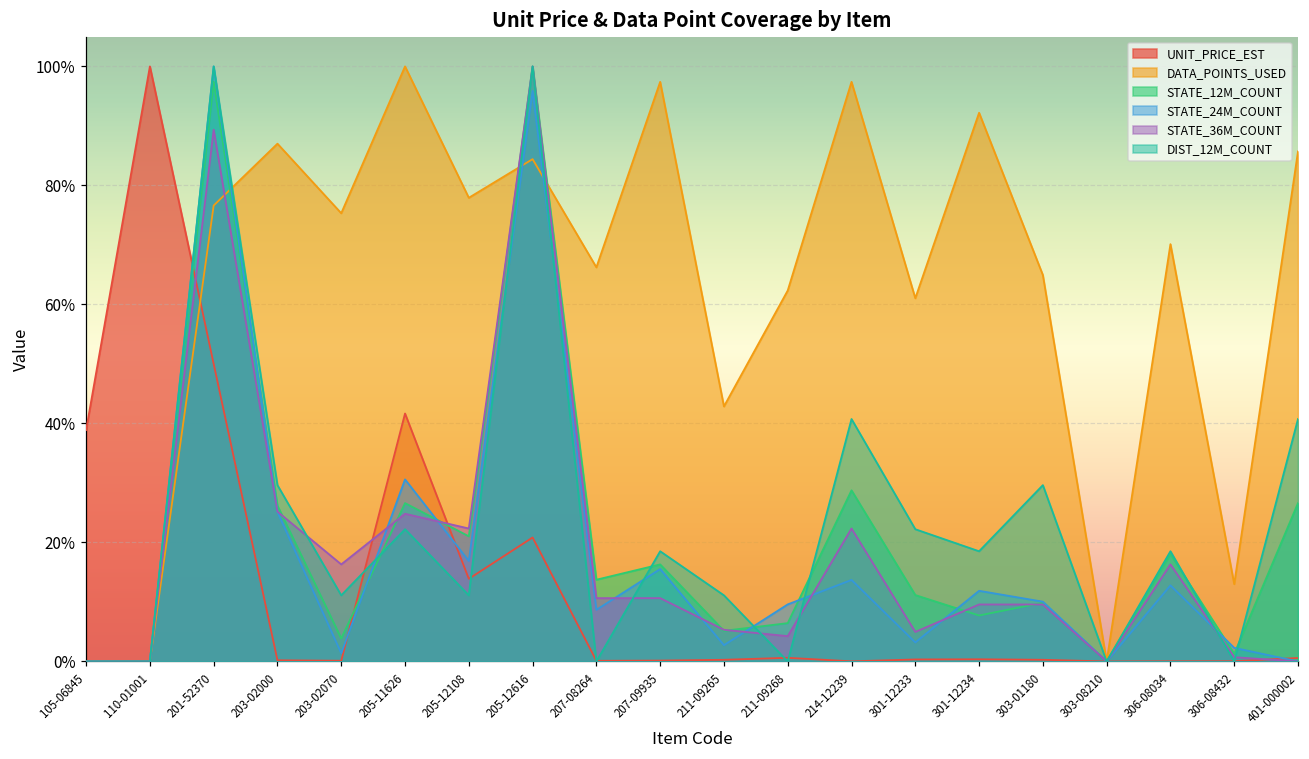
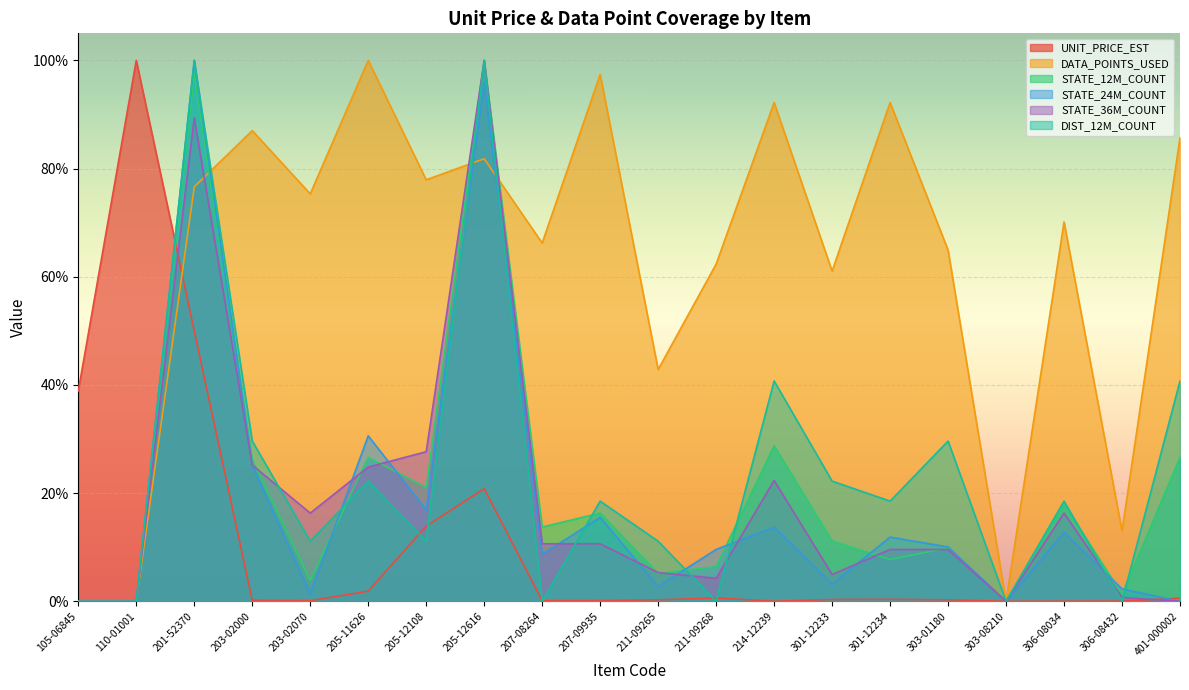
  {
    "UNIT_PRICE_EST": {
      "105-06845": "39%",
      "110-01001": "100%",
      "201-52370": "50%",
      "203-02000": "0%",
      "203-02070": "0%",
-     "205-11626": "42%",
+     "205-11626": "2%",
      "205-12108": "14%",
      "205-12616": "21%",
      "207-09935": "0%",
      "211-09265": "0%",
      "211-09268": "1%",
      "214-12239": "0%",
      "301-12233": "0%",
      "301-12234": "0%",
      "303-01180": "0%",
      "306-08034": "0%",
      "401-000002": "1%"
    },
    "DATA_POINTS_USED": {
      "201-52370": "77%",
      "203-02000": "87%",
      "203-02070": "75%",
      "205-11626": "100%",
      "205-12108": "78%",
-     "205-12616": "84%",
+     "205-12616": "82%",
      "207-08264": "66%",
      "207-09935": "97%",
      "211-09265": "43%",
      "211-09268": "62%",
-     "214-12239": "97%",
+     "214-12239": "92%",
      "301-12233": "61%",
      "301-12234": "92%",
      "303-01180": "65%",
      "306-08034": "70%",
      "306-08432": "13%",
      "401-000002": "86%"
    },
    "STATE_36M_COUNT": {
      "201-52370": "89%",
      "203-02070": "16%",
      "205-11626": "25%",
-     "205-12108": "22%",
+     "205-12108": "28%",
      "207-08264": "11%",
      "207-09935": "11%",
      "211-09268": "4%",
      "214-12239": "22%",
      "301-12233": "5%",
      "301-12234": "10%",
      "306-08034": "16%",
      "306-08432": "1%"
    }
  }
